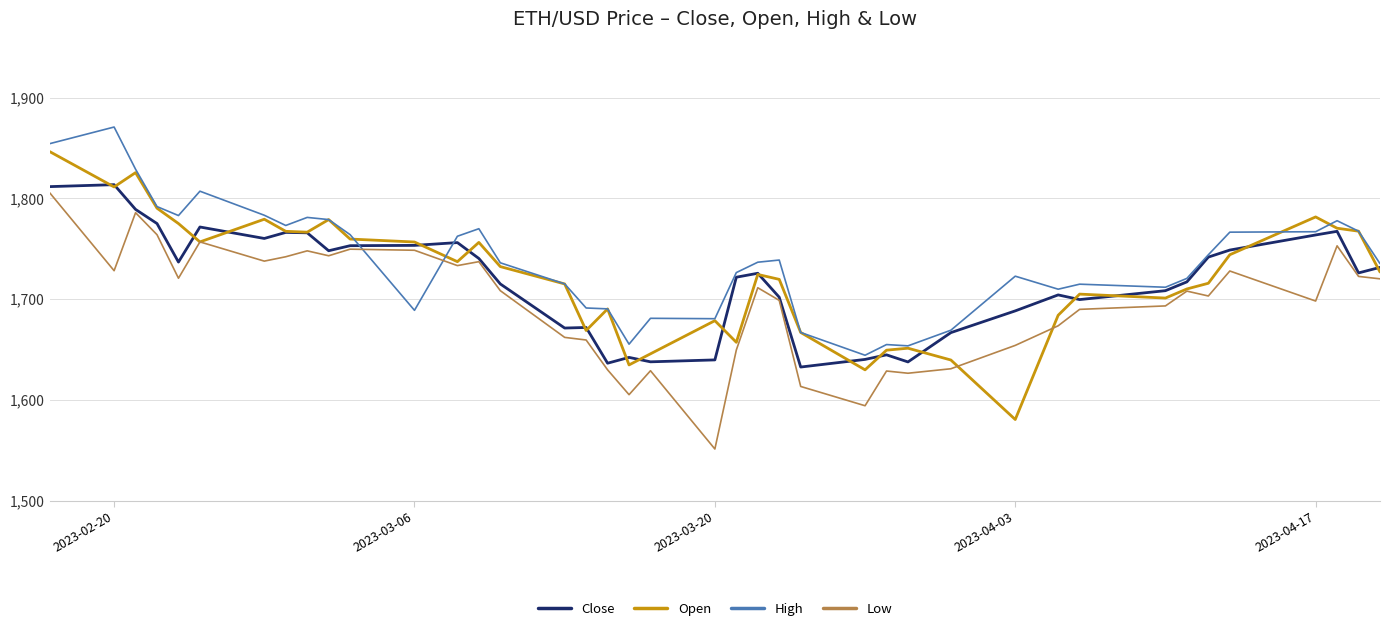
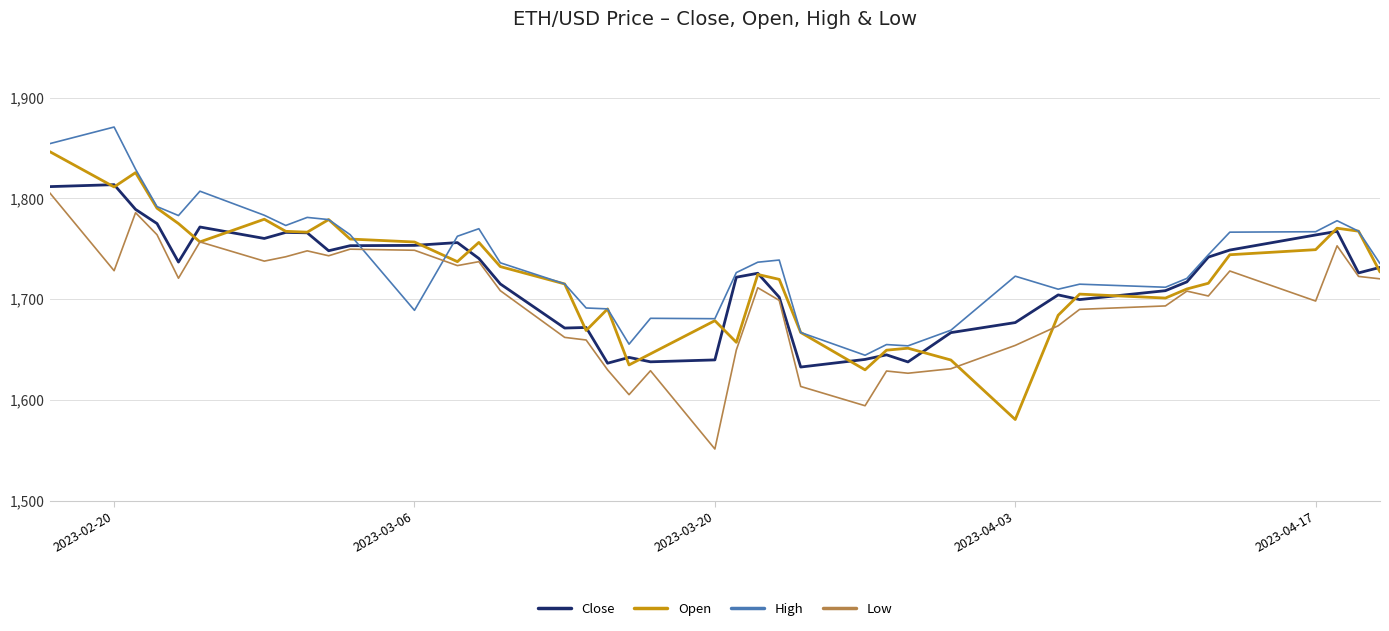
  {
    "Close": {
      "2023-03-06": "1,753",
      "2023-03-20": "1,640",
-     "2023-04-03": "1,688",
+     "2023-04-03": "1,677",
      "2023-04-17": "1,764"
    },
    "Open": {
      "2023-03-06": "1,757",
      "2023-04-03": "1,580",
-     "2023-04-17": "1,782"
+     "2023-04-17": "1,749"
    },
    "High": {
      "2023-02-20": "1,871",
      "2023-03-06": "1,689",
      "2023-04-03": "1,723",
      "2023-04-17": "1,767"
    },
    "Low": {
      "2023-02-20": "1,728",
      "2023-03-06": "1,748",
      "2023-03-20": "1,551",
      "2023-04-03": "1,654",
      "2023-04-17": "1,698"
    }
  }
